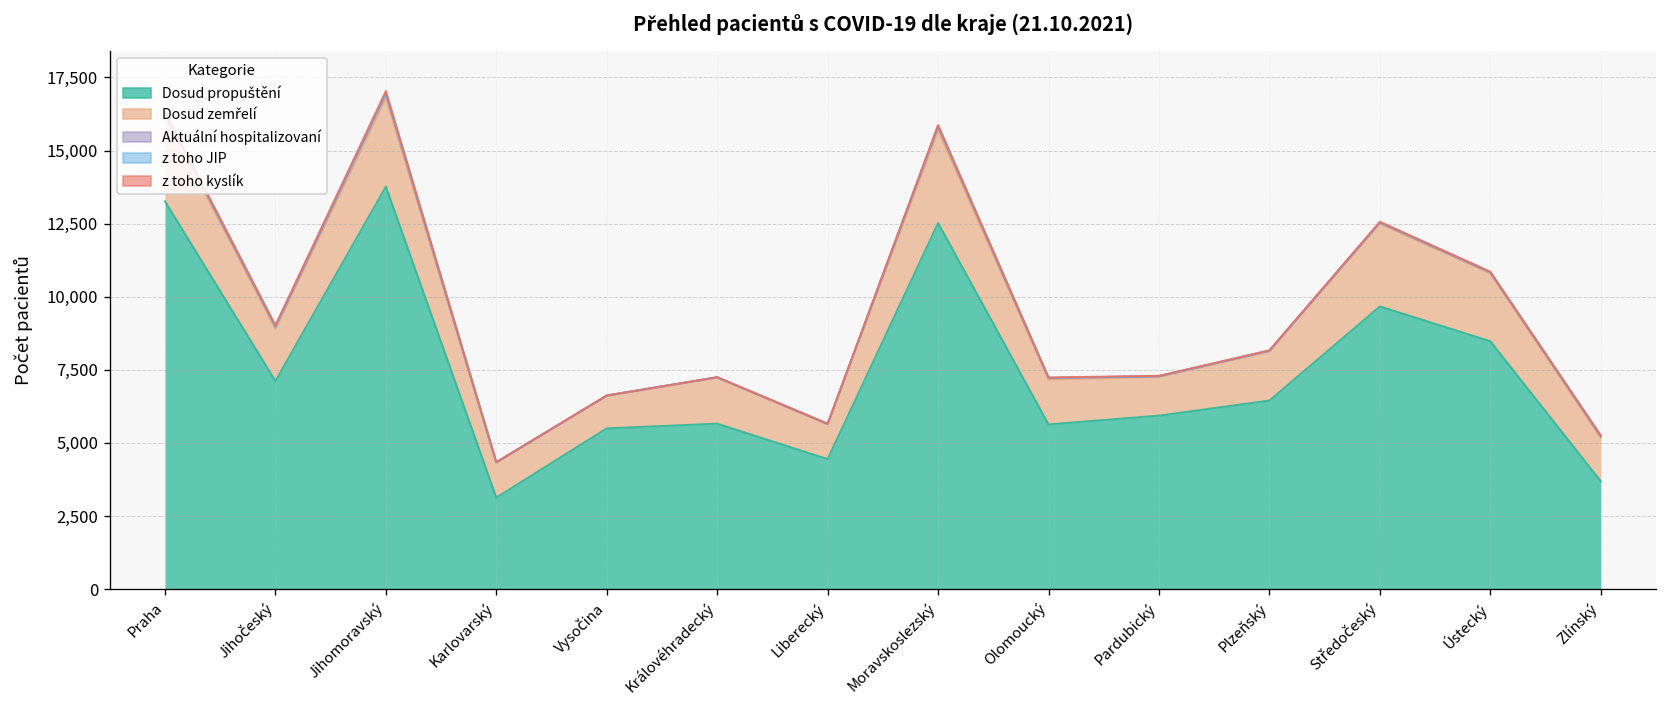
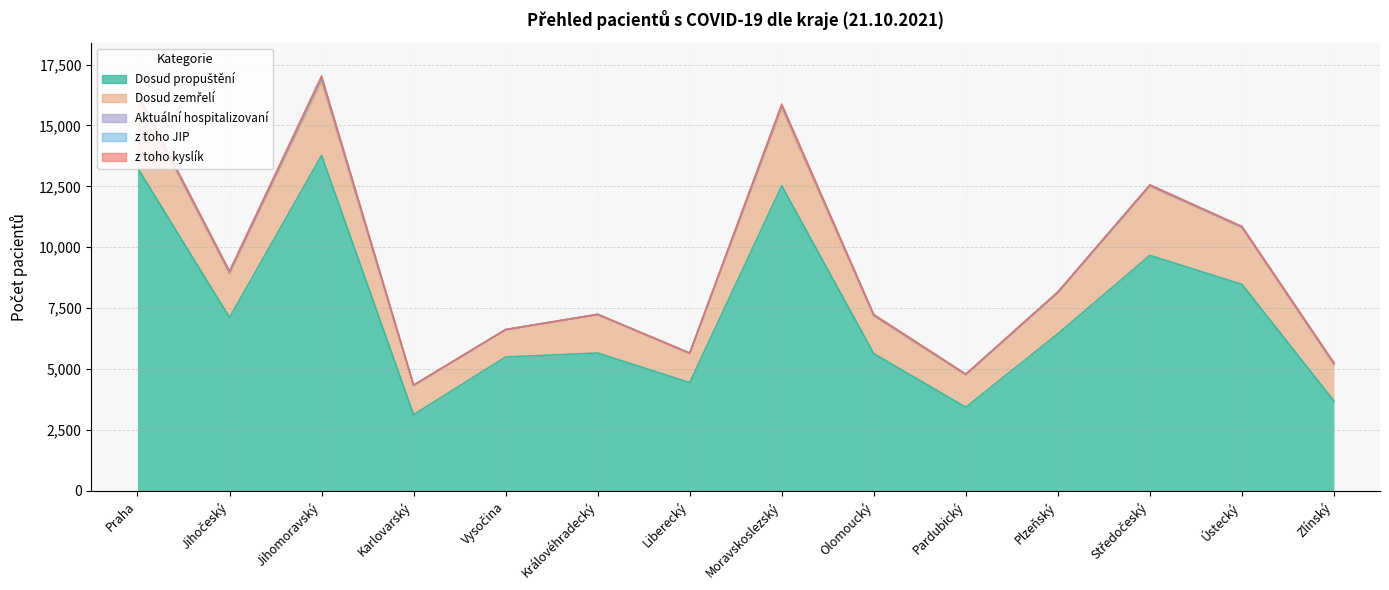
  {
    "Dosud propuštění": {
      "Jihočeský": "7,100",
      "Jihomoravský": "13,800",
      "Karlovarský": "3,100",
      "Vysočina": "5,500",
      "Královéhradecký": "5,700",
      "Liberecký": "4,400",
      "Moravskoslezský": "12,500",
      "Olomoucký": "5,600",
-     "Pardubický": "5,900",
+     "Pardubický": "3,400",
      "Plzeňský": "6,400",
      "Středočeský": "9,700",
      "Ústecký": "8,500",
      "Zlínský": "3,700"
    }
  }
